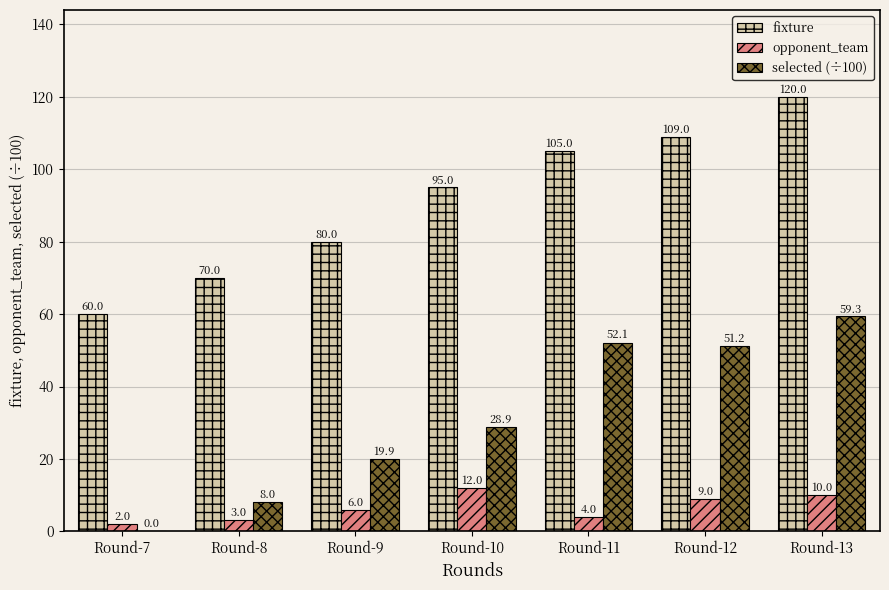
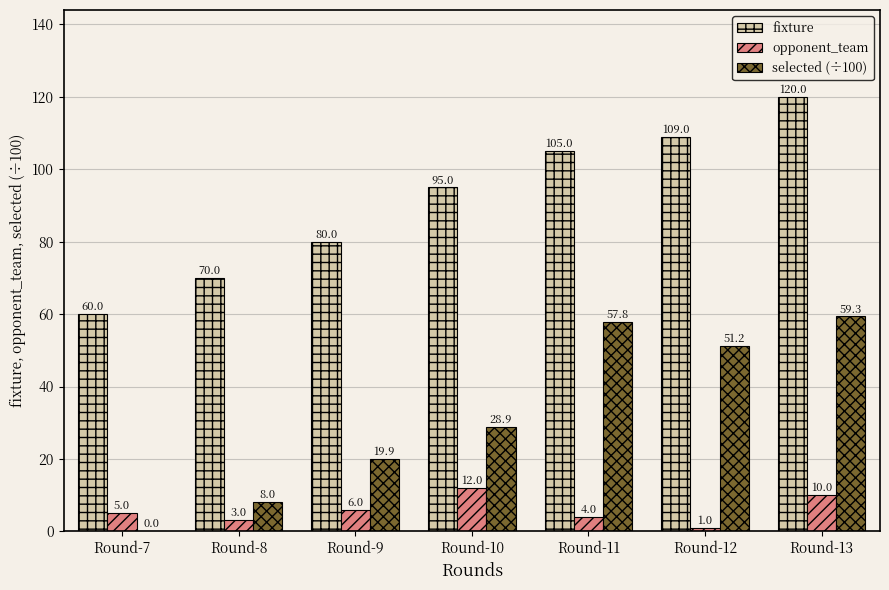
  {
    "fixture": {
      "Round-7": 60.0,
      "Round-8": 70.0,
      "Round-9": 80.0,
      "Round-10": 95.0,
      "Round-11": 105.0,
      "Round-12": 109.0,
      "Round-13": 120.0
    },
    "opponent_team": {
-     "Round-7": 2.0,
+     "Round-7": 5.0,
      "Round-8": 3.0,
      "Round-9": 6.0,
      "Round-10": 12.0,
      "Round-11": 4.0,
-     "Round-12": 9.0,
+     "Round-12": 1.0,
      "Round-13": 10.0
    },
    "selected (÷100)": {
      "Round-7": 0.0,
      "Round-8": 8.0,
      "Round-9": 19.9,
      "Round-10": 28.9,
-     "Round-11": 52.1,
+     "Round-11": 57.8,
      "Round-12": 51.2,
      "Round-13": 59.3
    }
  }
